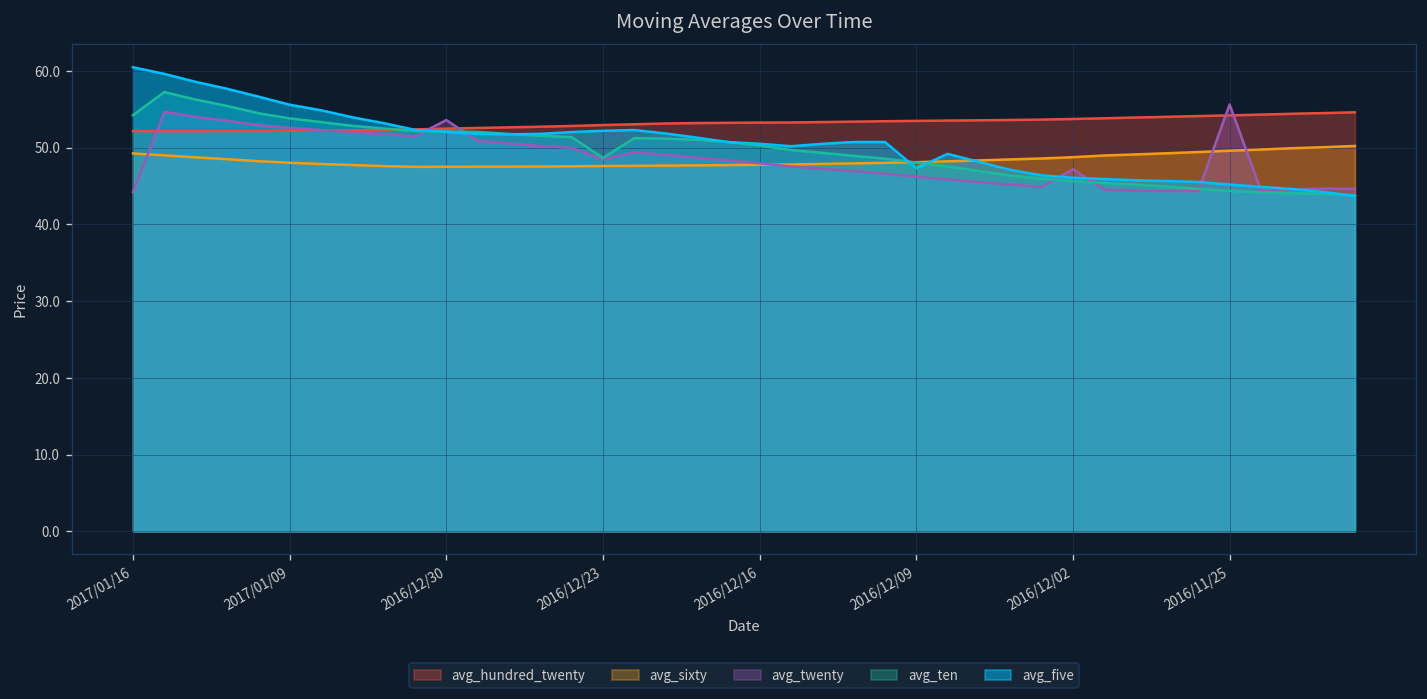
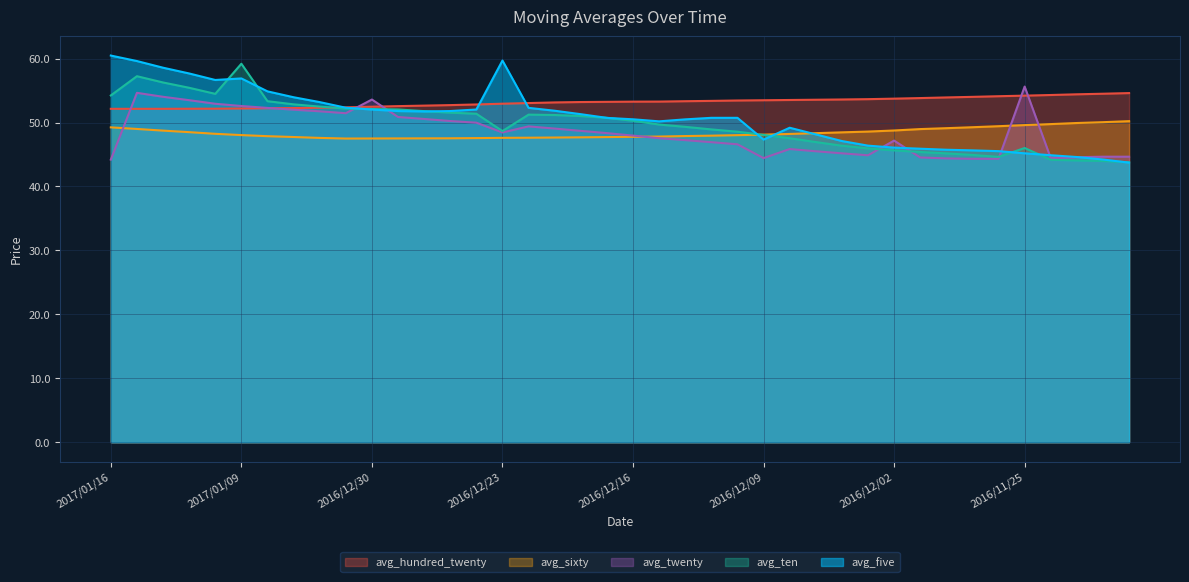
  {
    "avg_twenty": {
      "2017/01/16": 44,
      "2016/12/30": 54,
-     "2016/12/09": 46,
+     "2016/12/09": 44,
      "2016/12/02": 47,
      "2016/11/25": 56
    },
    "avg_ten": {
      "2017/01/16": 54,
-     "2017/01/09": 54,
+     "2017/01/09": 59,
      "2016/12/02": 46,
-     "2016/11/25": 44
+     "2016/11/25": 46
    },
    "avg_five": {
      "2017/01/16": 60,
-     "2017/01/09": 56,
-     "2016/12/23": 52,
+     "2017/01/09": 57,
+     "2016/12/23": 60,
      "2016/12/09": 47,
      "2016/12/02": 46,
      "2016/11/25": 45
    }
  }
